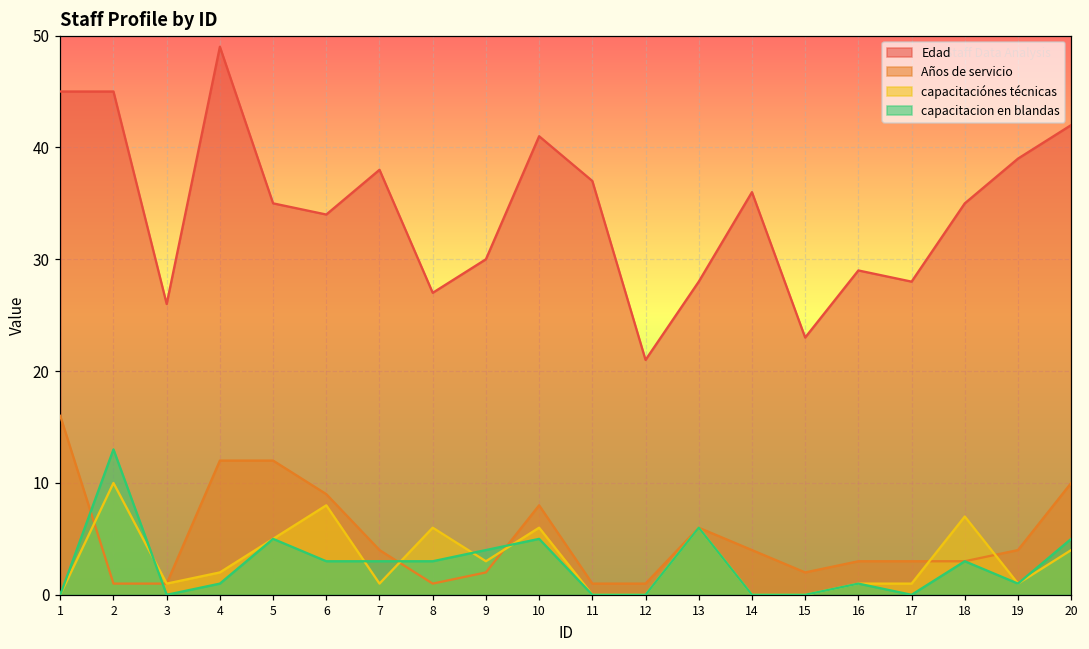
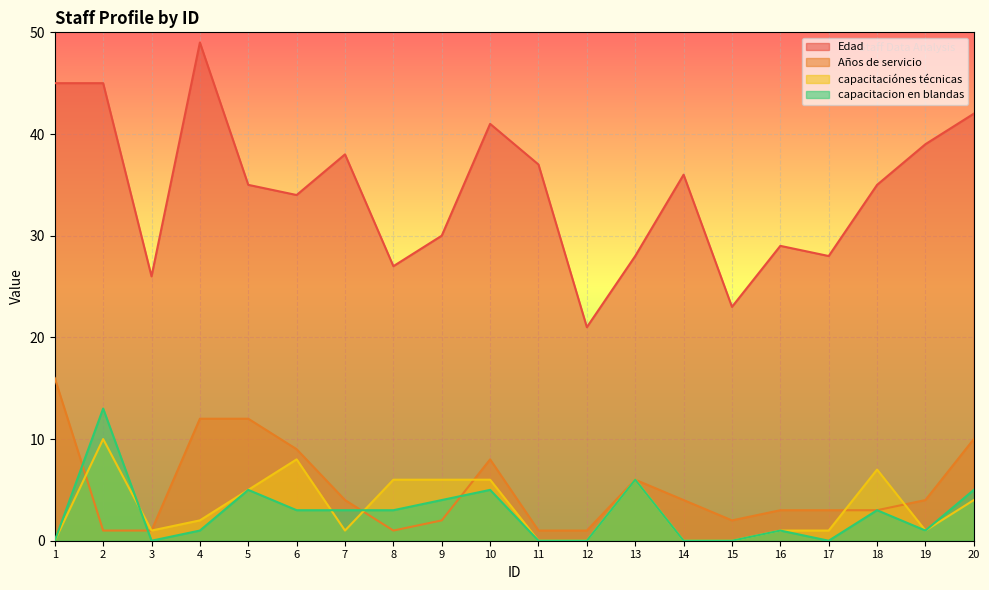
  {
    "capacitaciónes técnicas": {
      "2": 10,
      "4": 2,
      "6": 8,
      "7": 1,
      "8": 6,
-     "9": 3,
+     "9": 6,
      "10": 6,
      "17": 1,
      "18": 7,
      "20": 4
    },
    "capacitacion en blandas": {
      "2": 13,
      "3": 0,
      "4": 1,
      "6": 3,
      "7": 3,
      "8": 3,
      "9": 4,
      "10": 5,
      "17": 0,
      "20": 5
    }
  }
